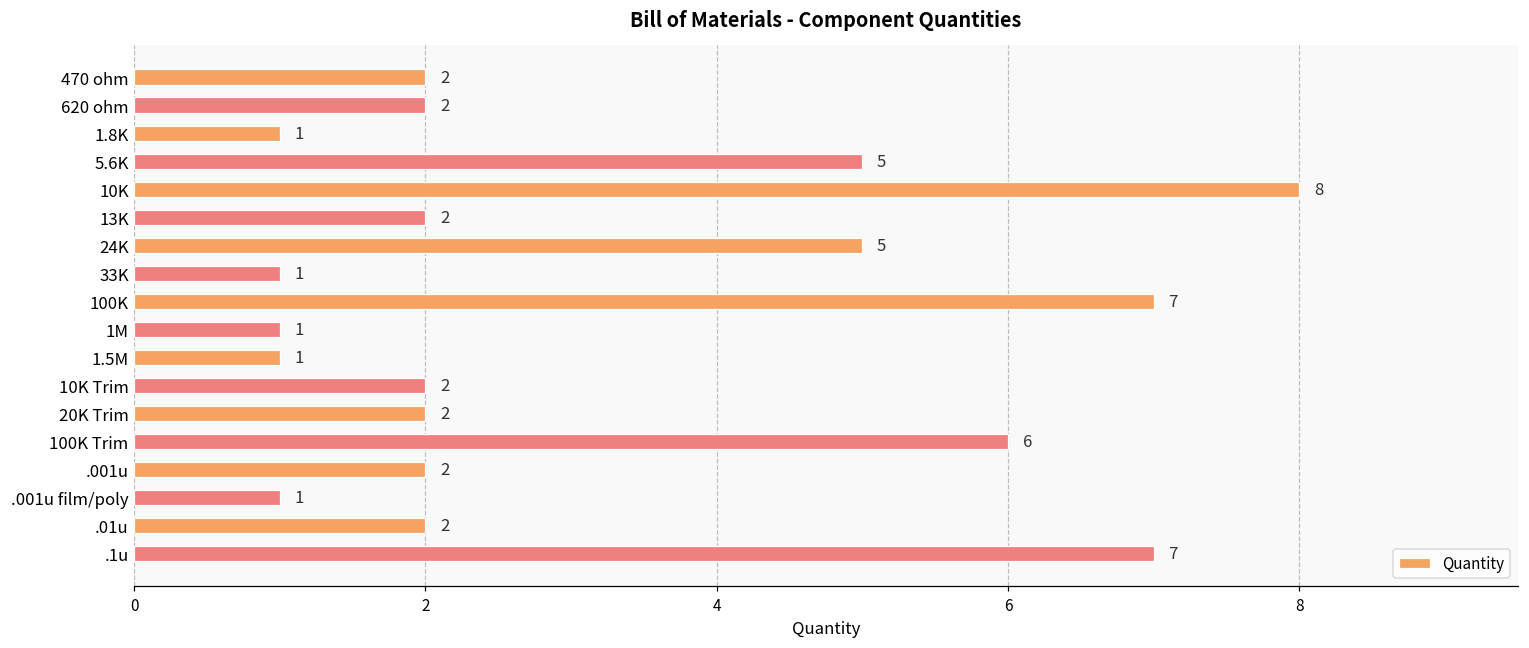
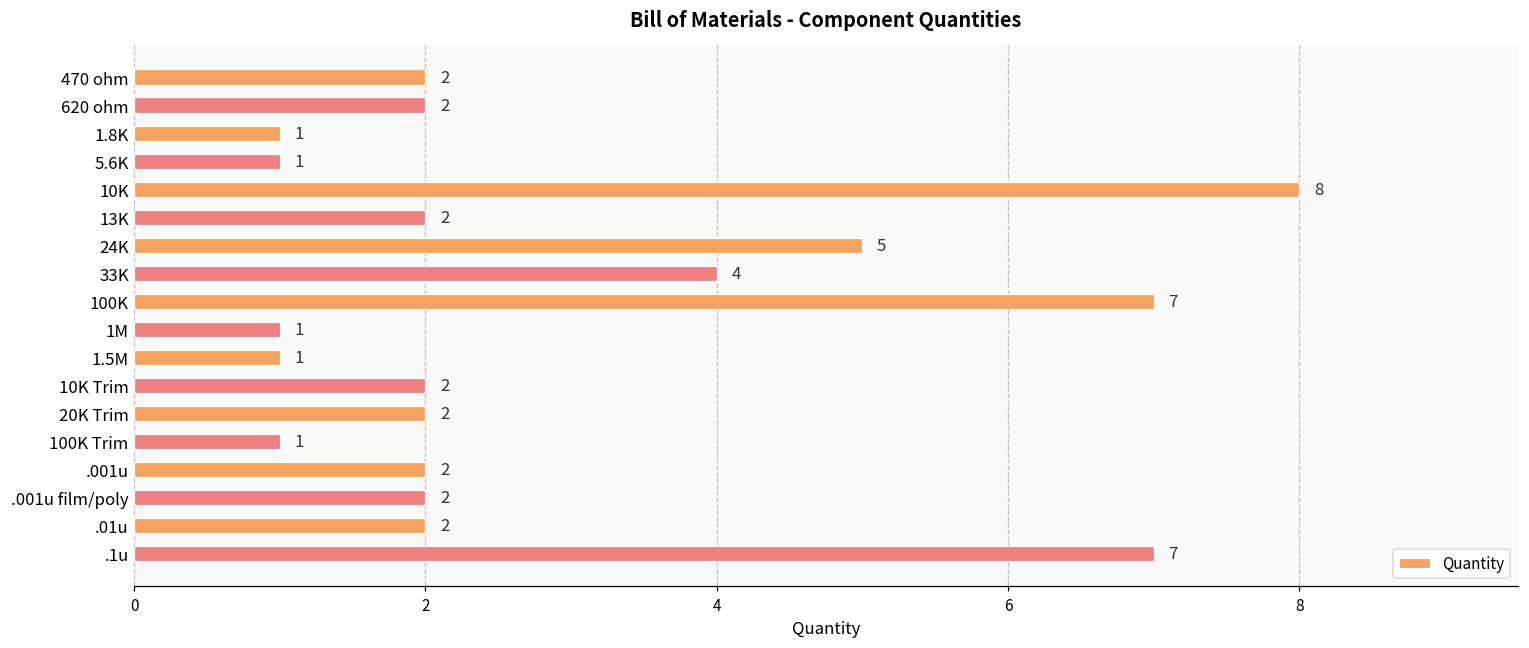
  {
    "470 ohm": 2,
    "620 ohm": 2,
    "1.8K": 1,
-   "5.6K": 5,
+   "5.6K": 1,
    "10K": 8,
    "13K": 2,
    "24K": 5,
-   "33K": 1,
+   "33K": 4,
    "100K": 7,
    "1M": 1,
    "1.5M": 1,
    "10K Trim": 2,
    "20K Trim": 2,
-   "100K Trim": 6,
+   "100K Trim": 1,
    ".001u": 2,
-   ".001u film/poly": 1,
+   ".001u film/poly": 2,
    ".01u": 2,
    ".1u": 7
  }
